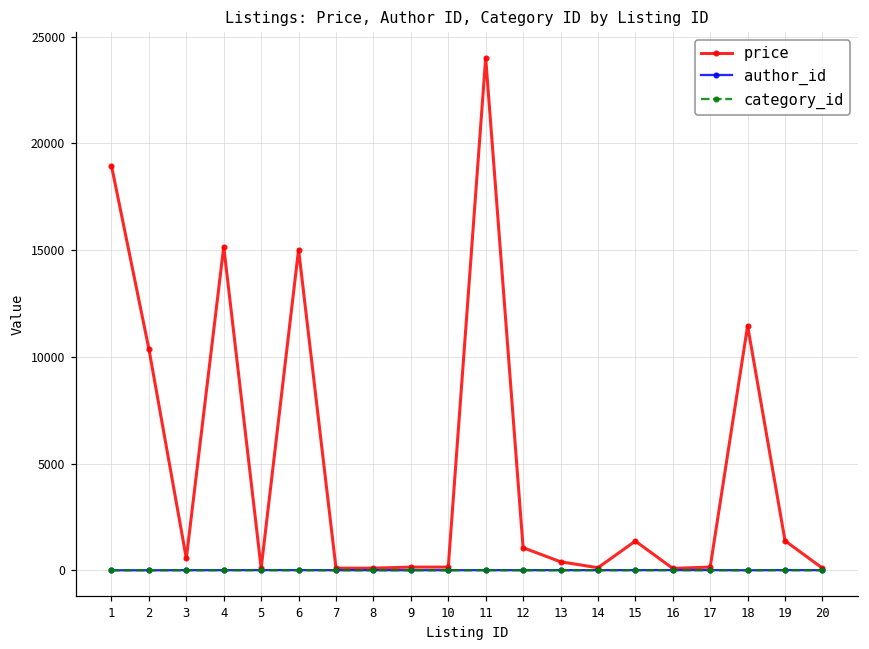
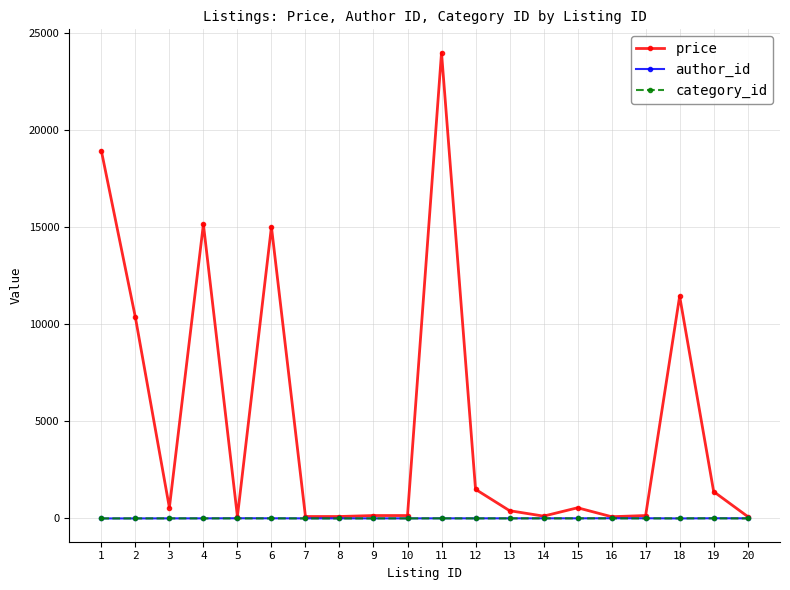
  {
    "price": {
      "1": 18900,
      "2": 10400,
      "3": 600,
      "4": 15200,
      "6": 15000,
      "9": 200,
      "10": 200,
      "11": 24000,
-     "12": 1100,
+     "12": 1500,
      "13": 400,
-     "15": 1400,
+     "15": 600,
      "17": 200,
      "18": 11500,
      "19": 1400
    },
    "category_id": {
      "1": 0,
      "2": 0,
      "3": 0,
      "4": 0,
      "6": 0,
      "9": 0,
      "10": 0,
      "11": 0,
      "12": 0,
      "13": 0,
      "15": 0,
      "17": 0,
      "18": 0,
      "19": 0
    }
  }
